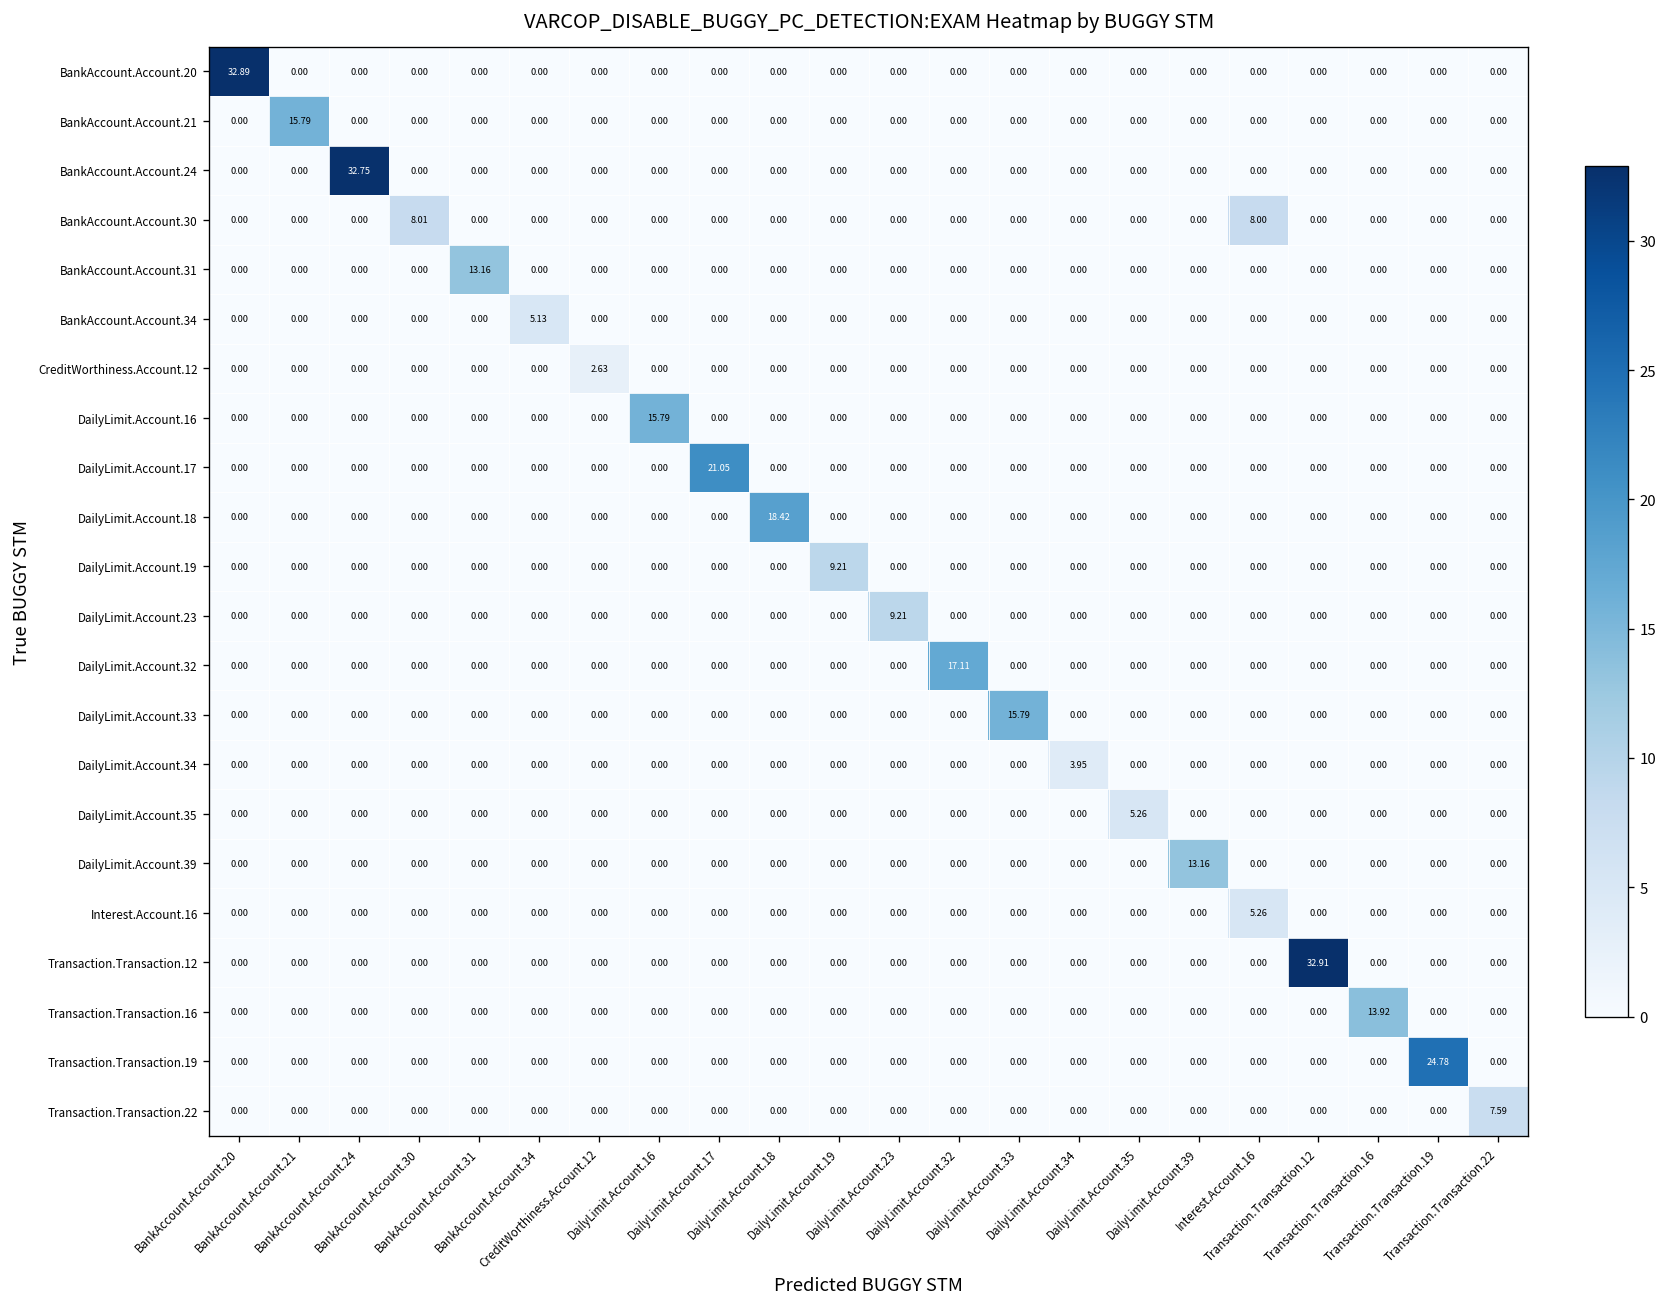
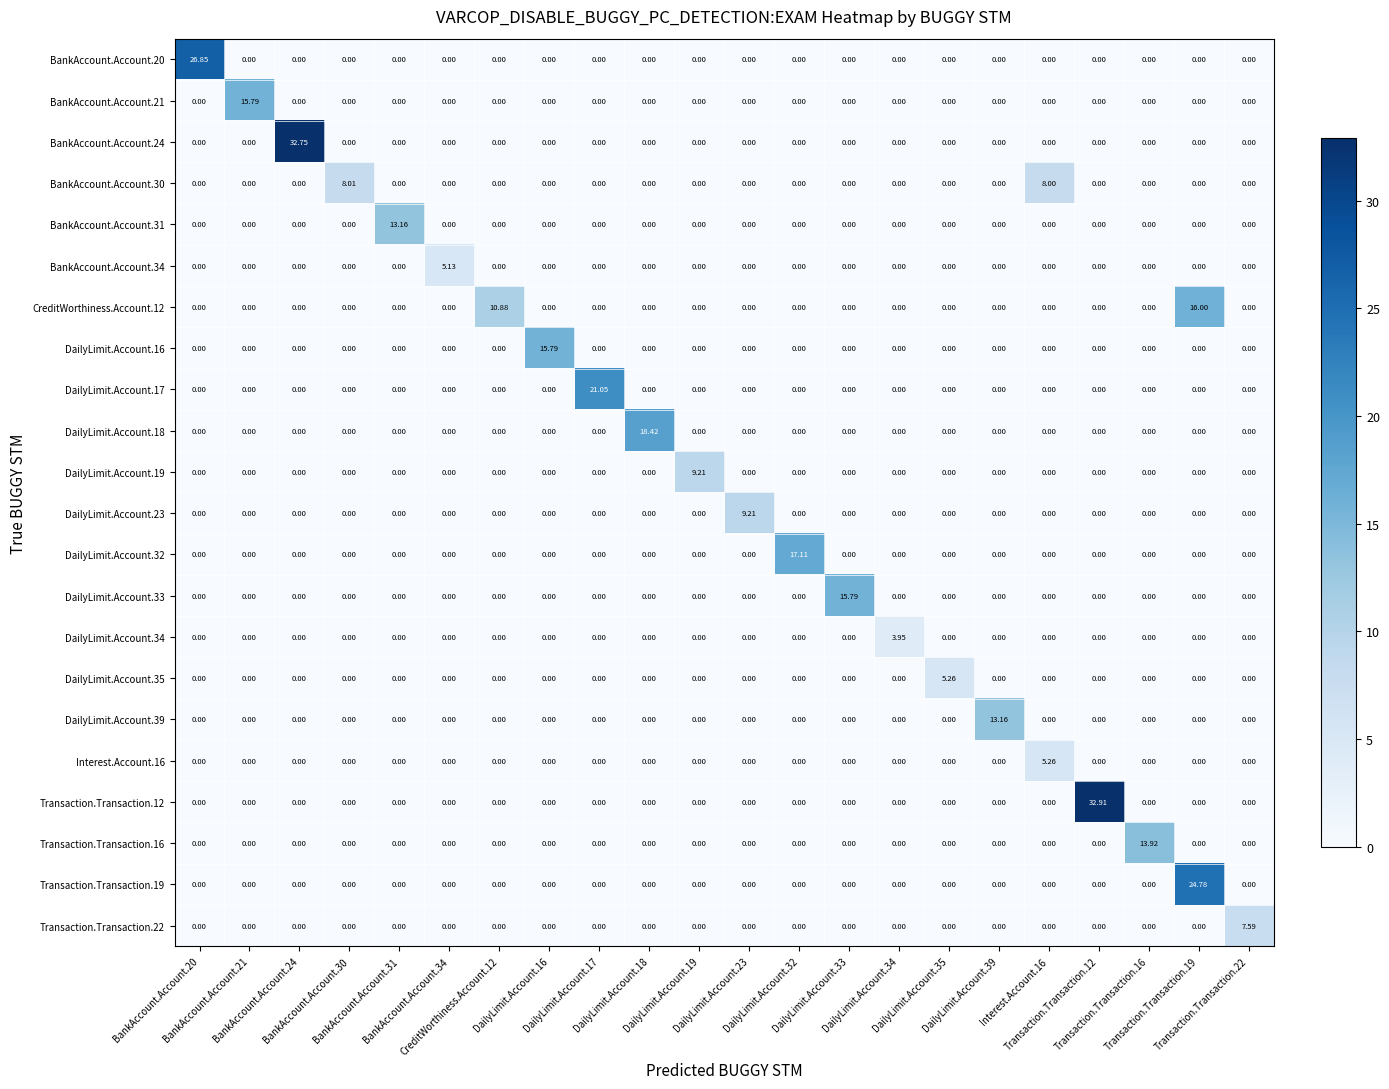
  {
    "BankAccount.Account.20": {
-     "BankAccount.Account.20": 32.89,
+     "BankAccount.Account.20": 26.85,
      "BankAccount.Account.21": 0.00,
      "BankAccount.Account.24": 0.00,
      "BankAccount.Account.30": 0.00,
      "BankAccount.Account.31": 0.00,
      "BankAccount.Account.34": 0.00,
      "CreditWorthiness.Account.12": 0.00,
      "DailyLimit.Account.16": 0.00,
      "DailyLimit.Account.17": 0.00,
      "DailyLimit.Account.18": 0.00,
      "DailyLimit.Account.19": 0.00,
      "DailyLimit.Account.23": 0.00,
      "DailyLimit.Account.32": 0.00,
      "DailyLimit.Account.33": 0.00,
      "DailyLimit.Account.34": 0.00,
      "DailyLimit.Account.35": 0.00,
      "DailyLimit.Account.39": 0.00,
      "Interest.Account.16": 0.00,
      "Transaction.Transaction.12": 0.00,
      "Transaction.Transaction.16": 0.00,
      "Transaction.Transaction.19": 0.00,
      "Transaction.Transaction.22": 0.00
    },
    "CreditWorthiness.Account.12": {
      "BankAccount.Account.20": 0.00,
      "BankAccount.Account.21": 0.00,
      "BankAccount.Account.24": 0.00,
      "BankAccount.Account.30": 0.00,
      "BankAccount.Account.31": 0.00,
      "BankAccount.Account.34": 0.00,
-     "CreditWorthiness.Account.12": 2.63,
+     "CreditWorthiness.Account.12": 10.88,
      "DailyLimit.Account.16": 0.00,
      "DailyLimit.Account.17": 0.00,
      "DailyLimit.Account.18": 0.00,
      "DailyLimit.Account.19": 0.00,
      "DailyLimit.Account.23": 0.00,
      "DailyLimit.Account.32": 0.00,
      "DailyLimit.Account.33": 0.00,
      "DailyLimit.Account.34": 0.00,
      "DailyLimit.Account.35": 0.00,
      "DailyLimit.Account.39": 0.00,
      "Interest.Account.16": 0.00,
      "Transaction.Transaction.12": 0.00,
      "Transaction.Transaction.16": 0.00,
-     "Transaction.Transaction.19": 0.00,
+     "Transaction.Transaction.19": 16.00,
      "Transaction.Transaction.22": 0.00
    }
  }
